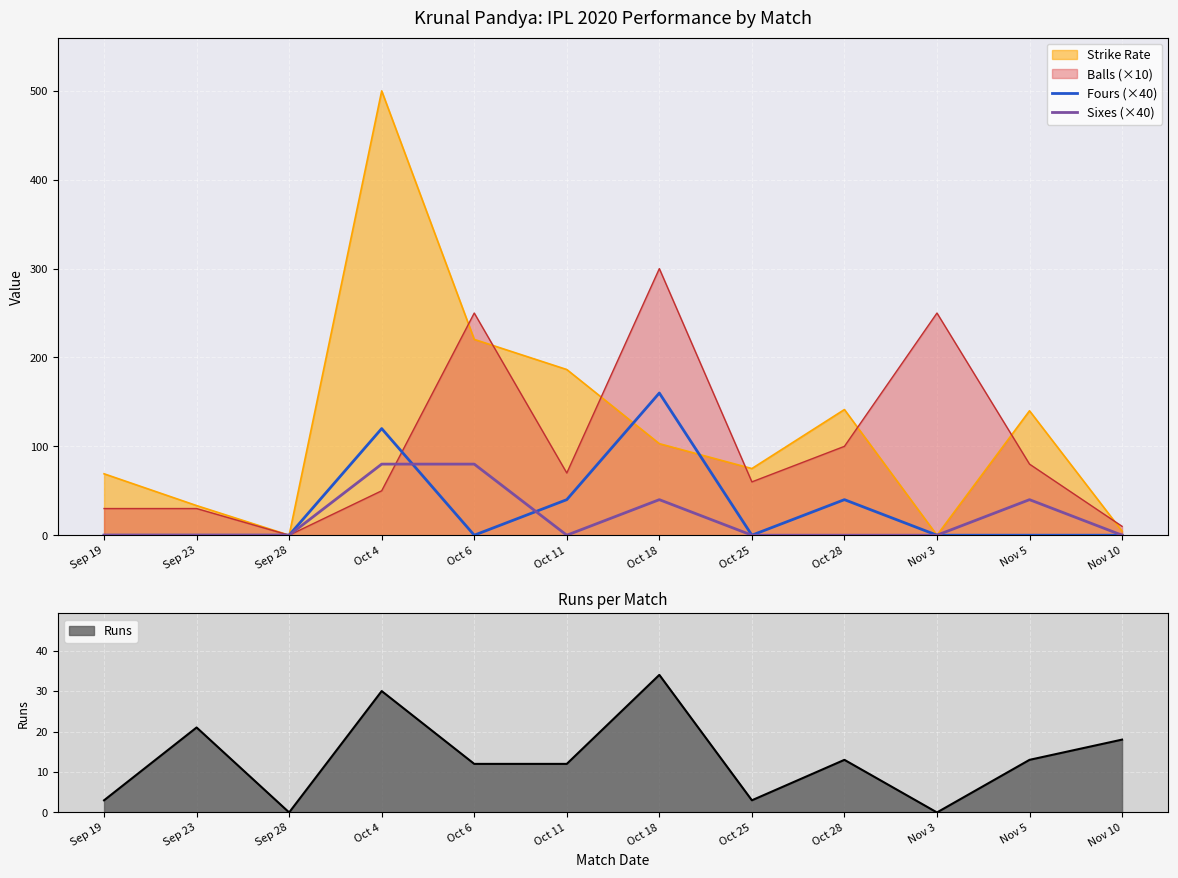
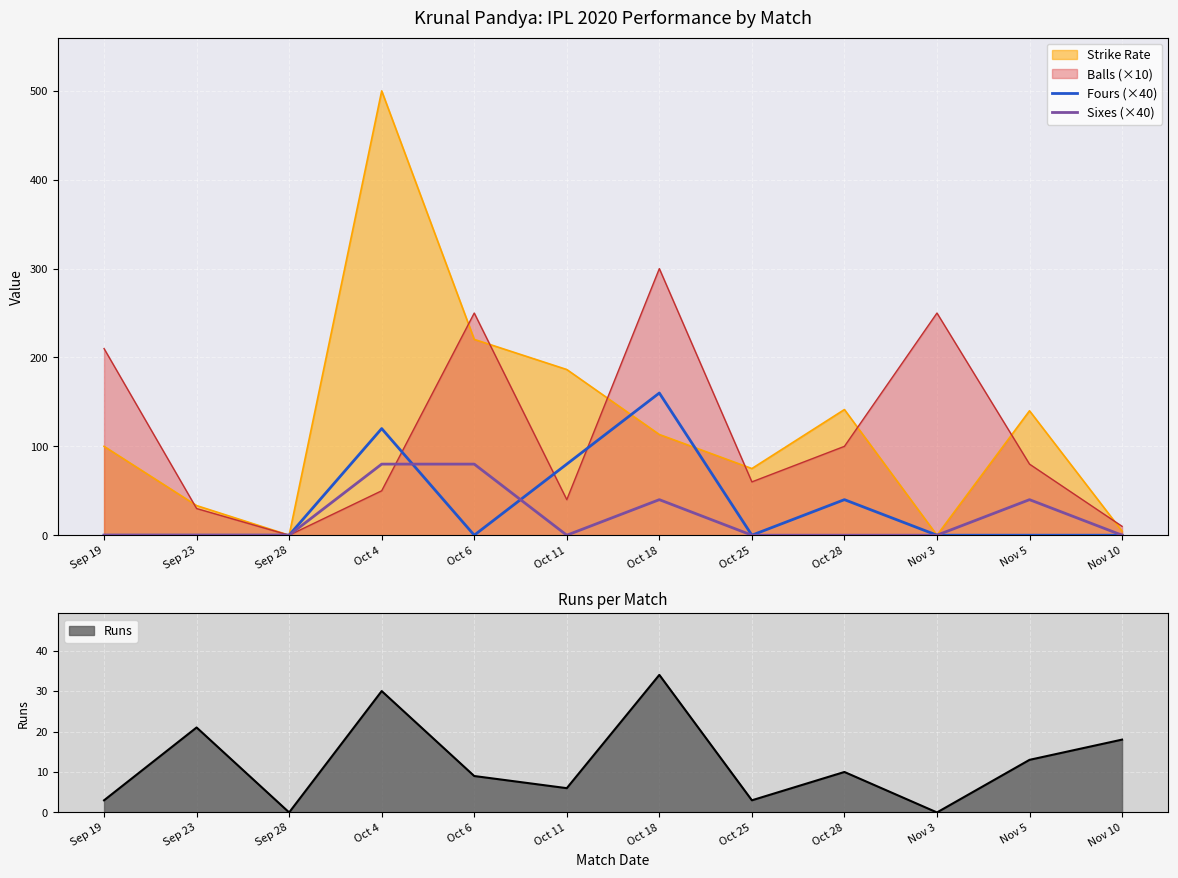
  {
    "Krunal Pandya: IPL 2020 Performance by Match": {
      "Strike Rate": {
-       "Sep 19": 70,
+       "Sep 19": 100,
        "Sep 23": 30,
        "Oct 4": 500,
        "Oct 6": 220,
        "Oct 11": 190,
-       "Oct 18": 100,
+       "Oct 18": 110,
        "Oct 25": 80,
        "Oct 28": 140,
        "Nov 5": 140,
        "Nov 10": 0
      },
      "Balls (×10)": {
-       "Sep 19": 30,
+       "Sep 19": 210,
        "Sep 23": 30,
        "Oct 4": 50,
        "Oct 6": 250,
-       "Oct 11": 70,
+       "Oct 11": 40,
        "Oct 18": 300,
        "Oct 25": 60,
        "Oct 28": 100,
        "Nov 3": 250,
        "Nov 5": 80,
        "Nov 10": 10
      },
      "Fours (×40)": {
        "Oct 4": 120,
        "Oct 6": 0,
-       "Oct 11": 40,
+       "Oct 11": 80,
        "Oct 18": 160,
        "Oct 28": 40,
        "Nov 5": 0
      },
      "Sixes (×40)": {
        "Oct 4": 80,
        "Oct 6": 80,
        "Oct 11": 0,
        "Oct 18": 40,
        "Oct 28": 0,
        "Nov 5": 40
      }
    },
    "Runs per Match": {
      "Sep 19": 3,
      "Sep 23": 21,
      "Sep 28": 0,
      "Oct 4": 30,
-     "Oct 6": 12,
-     "Oct 11": 12,
+     "Oct 6": 9,
+     "Oct 11": 6,
      "Oct 18": 34,
      "Oct 25": 3,
-     "Oct 28": 13,
+     "Oct 28": 10,
      "Nov 3": 0,
      "Nov 5": 13,
      "Nov 10": 18
    }
  }
